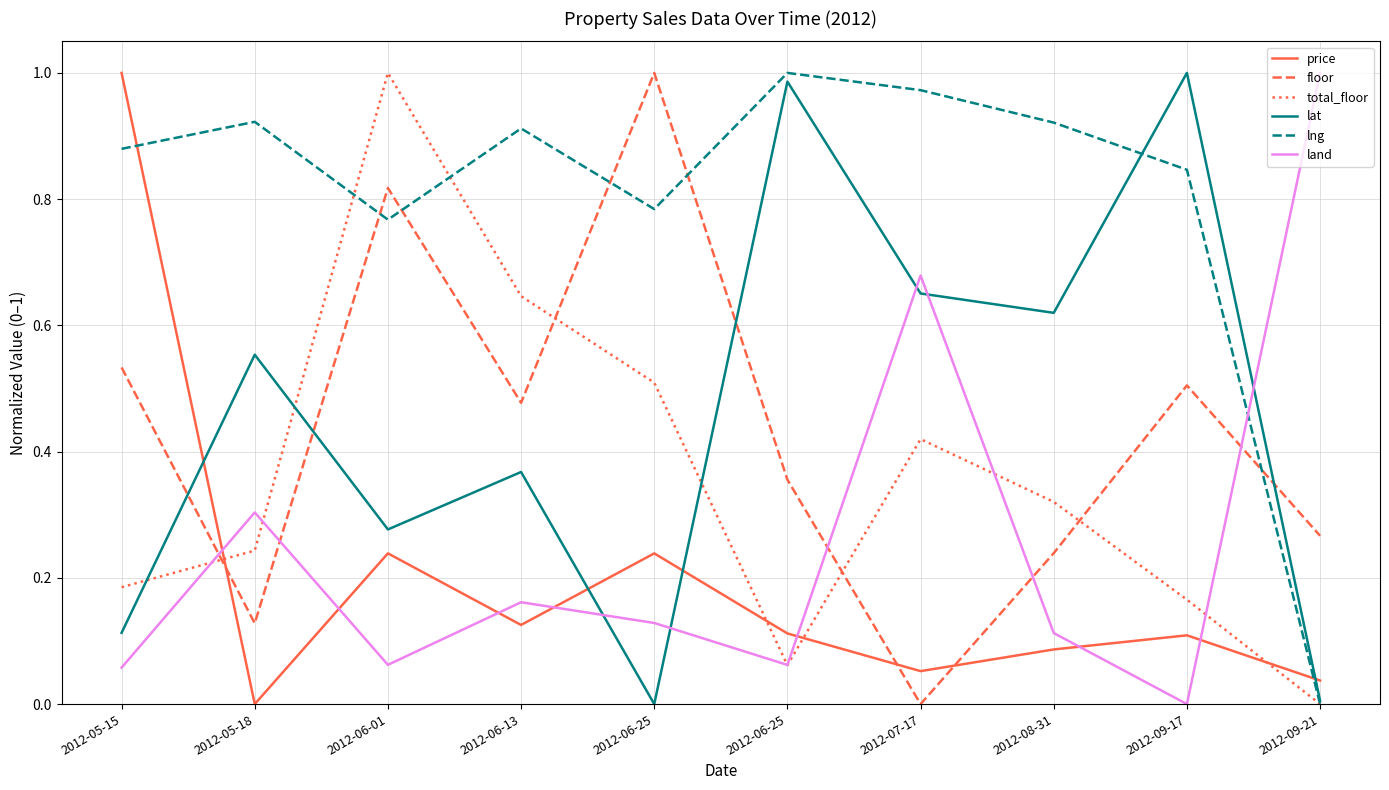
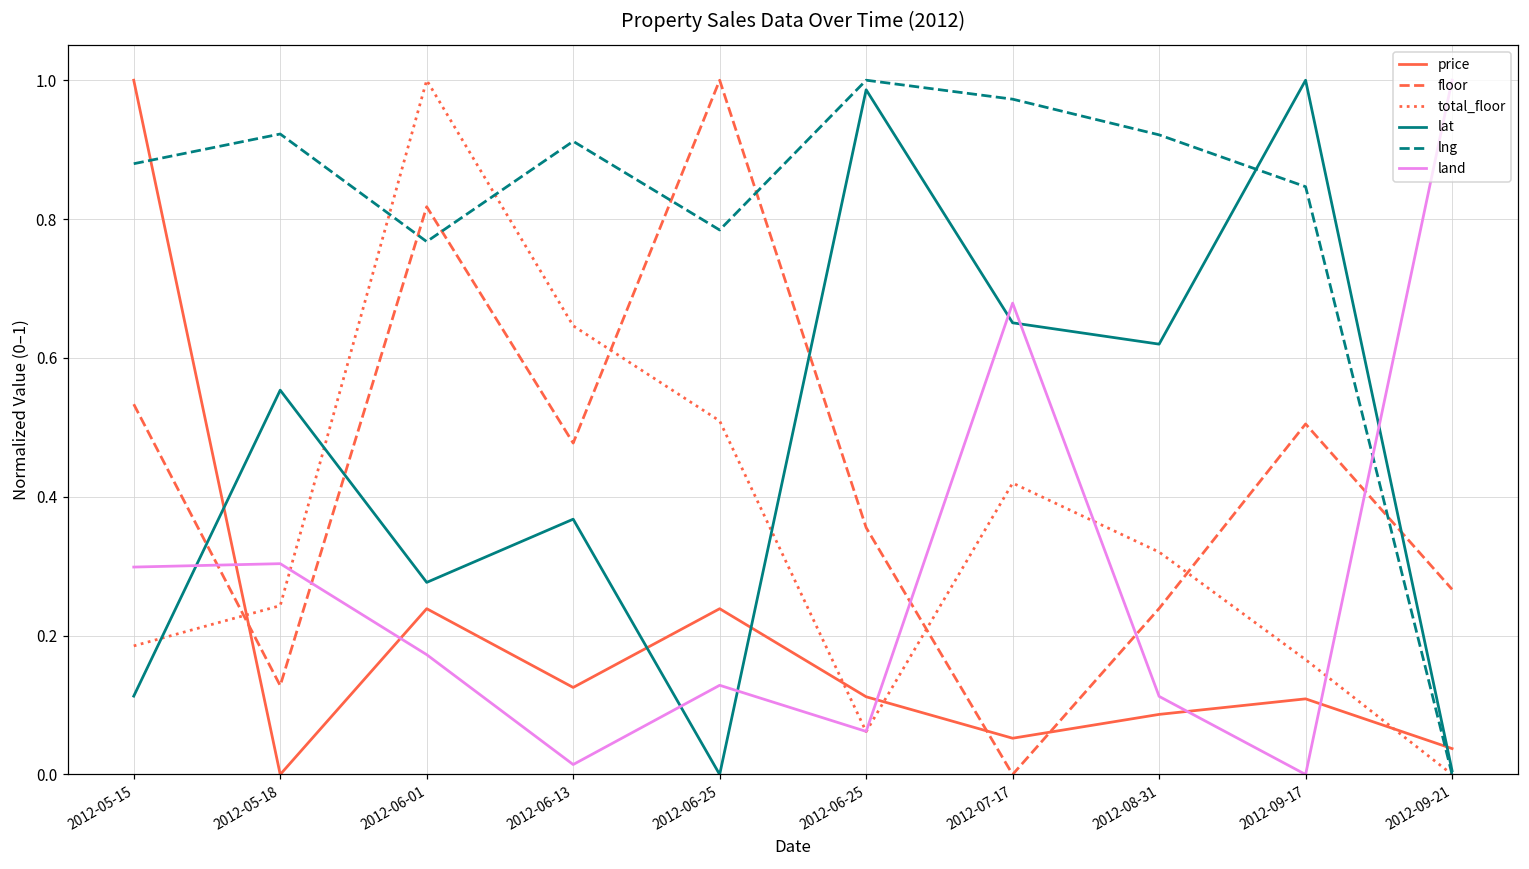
  {
    "land": {
-     "2012-05-15": 0.06,
+     "2012-05-15": 0.30,
      "2012-05-18": 0.30,
-     "2012-06-01": 0.06,
-     "2012-06-13": 0.16,
+     "2012-06-01": 0.17,
+     "2012-06-13": 0.01,
      "2012-07-17": 0.68,
      "2012-08-31": 0.11,
      "2012-09-17": 0.00
    }
  }
